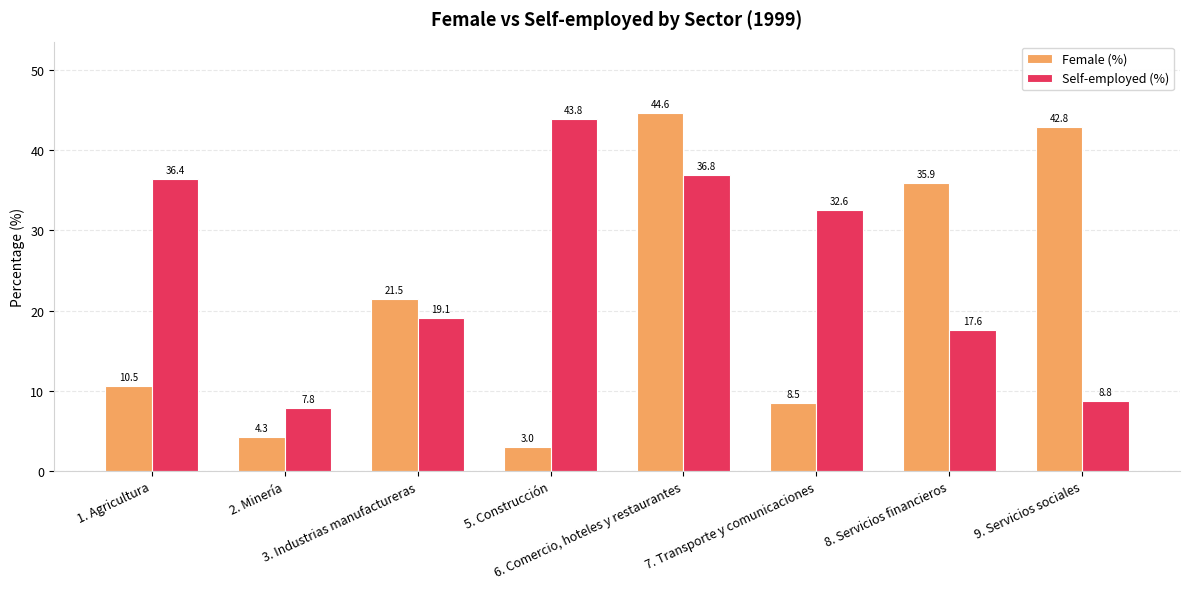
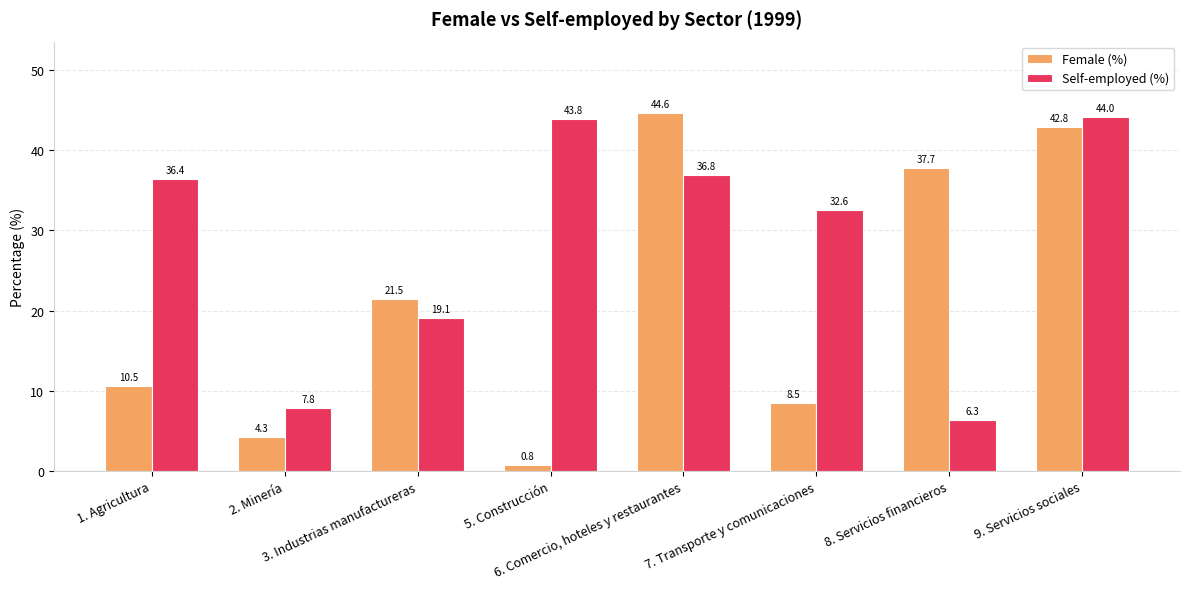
  {
    "Female (%)": {
      "1. Agricultura": 10.5,
      "2. Minería": 4.3,
      "3. Industrias manufactureras": 21.5,
-     "5. Construcción": 3.0,
+     "5. Construcción": 0.8,
      "6. Comercio, hoteles y restaurantes": 44.6,
      "7. Transporte y comunicaciones": 8.5,
-     "8. Servicios financieros": 35.9,
+     "8. Servicios financieros": 37.7,
      "9. Servicios sociales": 42.8
    },
    "Self-employed (%)": {
      "1. Agricultura": 36.4,
      "2. Minería": 7.8,
      "3. Industrias manufactureras": 19.1,
      "5. Construcción": 43.8,
      "6. Comercio, hoteles y restaurantes": 36.8,
      "7. Transporte y comunicaciones": 32.6,
-     "8. Servicios financieros": 17.6,
-     "9. Servicios sociales": 8.8
+     "8. Servicios financieros": 6.3,
+     "9. Servicios sociales": 44.0
    }
  }
